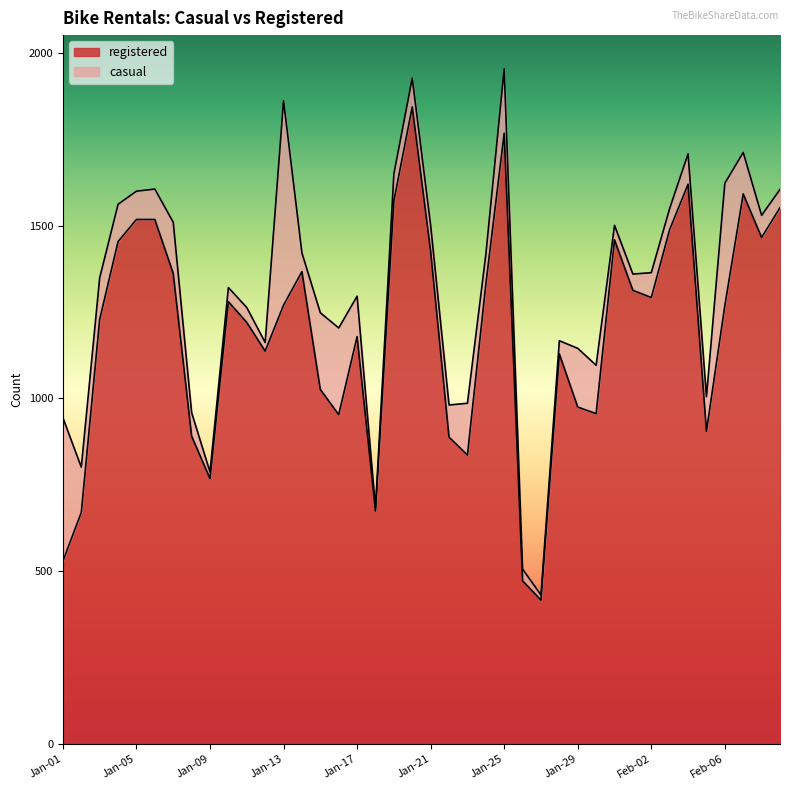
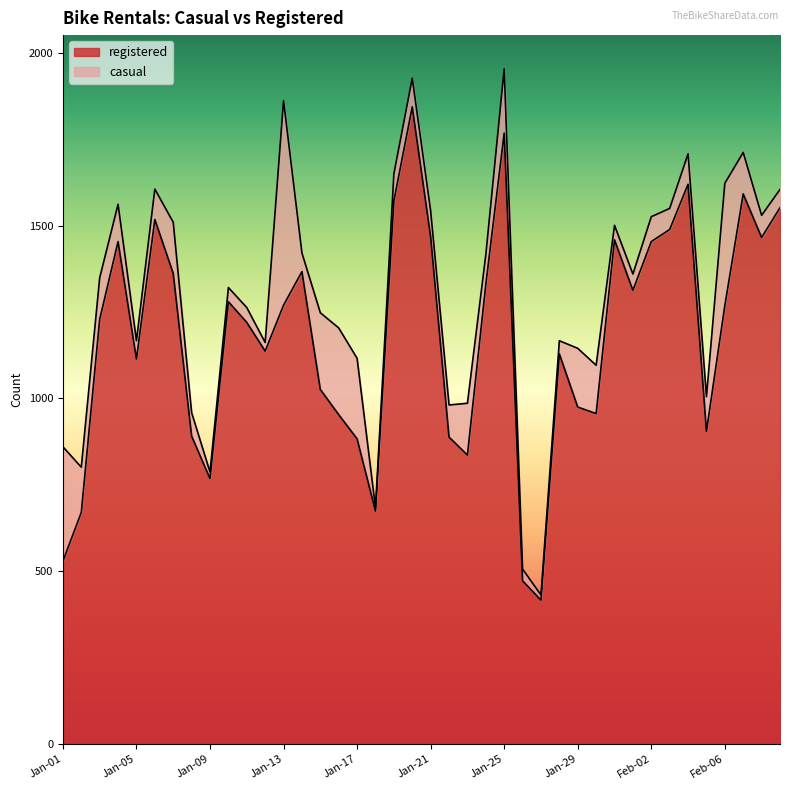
  {
    "registered": {
      "Jan-01": 530,
-     "Jan-05": 1520,
+     "Jan-05": 1110,
      "Jan-09": 770,
      "Jan-13": 1270,
-     "Jan-17": 1180,
-     "Jan-21": 1430,
+     "Jan-17": 880,
+     "Jan-21": 1470,
      "Jan-25": 1770,
      "Jan-29": 980,
-     "Feb-02": 1290,
+     "Feb-02": 1450,
      "Feb-06": 1270
    },
    "casual": {
-     "Jan-01": 420,
-     "Jan-05": 80,
+     "Jan-01": 330,
+     "Jan-05": 50,
      "Jan-09": 20,
      "Jan-13": 590,
-     "Jan-17": 120,
+     "Jan-17": 230,
      "Jan-21": 80,
      "Jan-25": 190,
      "Jan-29": 170,
      "Feb-02": 70,
      "Feb-06": 350
    }
  }
